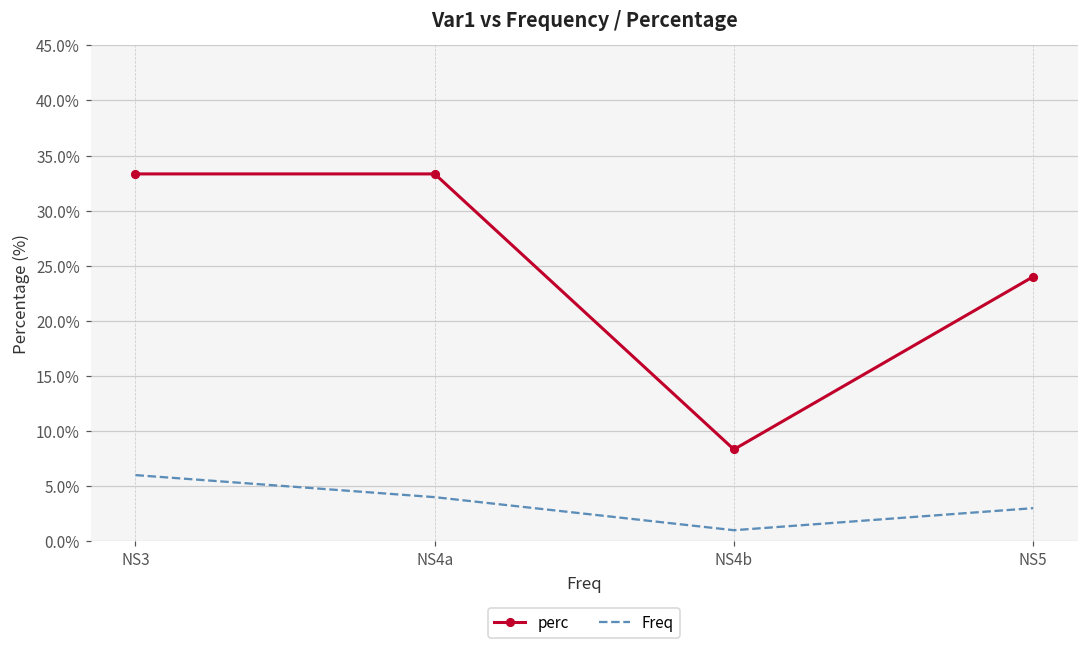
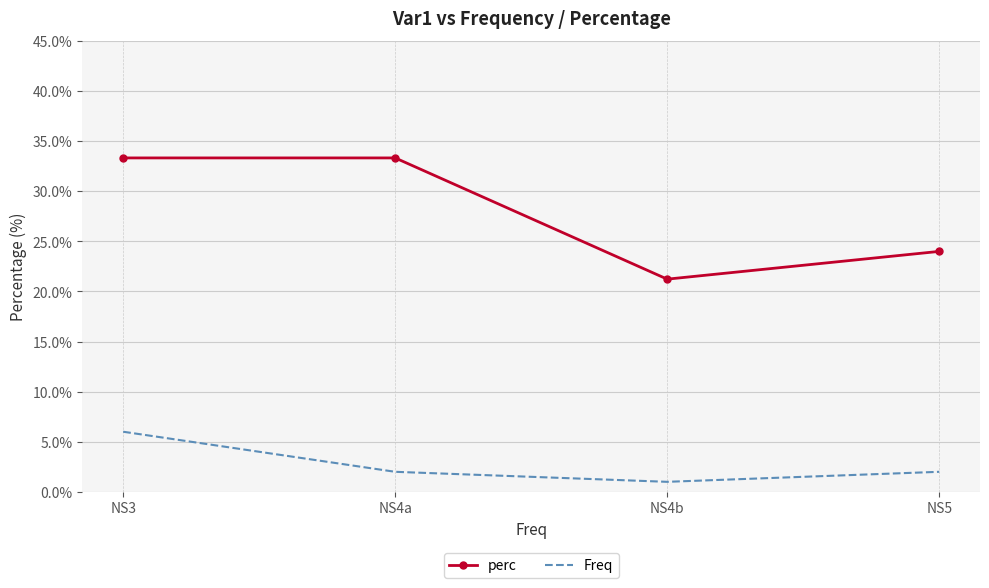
  {
    "perc": {
      "NS3": "33.3%",
      "NS4a": "33.3%",
-     "NS4b": "8.3%",
+     "NS4b": "21.2%",
      "NS5": "24.0%"
    },
    "Freq": {
      "NS3": "6%",
-     "NS4a": "4%",
+     "NS4a": "2%",
      "NS4b": "1%",
-     "NS5": "3%"
+     "NS5": "2%"
    }
  }
